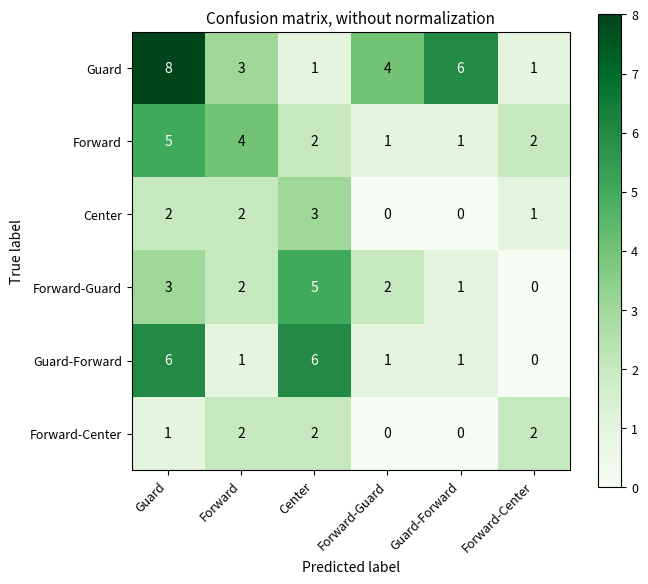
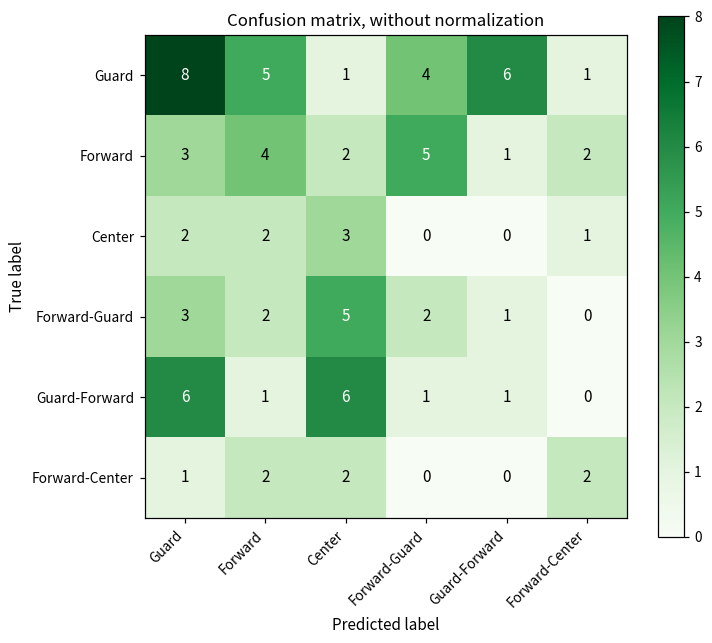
  {
    "Guard": {
      "Guard": 8,
-     "Forward": 3,
+     "Forward": 5,
      "Center": 1,
      "Forward-Guard": 4,
      "Guard-Forward": 6,
      "Forward-Center": 1
    },
    "Forward": {
-     "Guard": 5,
+     "Guard": 3,
      "Forward": 4,
      "Center": 2,
-     "Forward-Guard": 1,
+     "Forward-Guard": 5,
      "Guard-Forward": 1,
      "Forward-Center": 2
    },
    "Center": {
      "Guard": 2,
      "Forward": 2,
      "Center": 3,
      "Forward-Guard": 0,
      "Guard-Forward": 0,
      "Forward-Center": 1
    },
    "Forward-Guard": {
      "Guard": 3,
      "Forward": 2,
      "Center": 5,
      "Forward-Guard": 2,
      "Guard-Forward": 1,
      "Forward-Center": 0
    },
    "Guard-Forward": {
      "Guard": 6,
      "Forward": 1,
      "Center": 6,
      "Forward-Guard": 1,
      "Guard-Forward": 1,
      "Forward-Center": 0
    },
    "Forward-Center": {
      "Guard": 1,
      "Forward": 2,
      "Center": 2,
      "Forward-Guard": 0,
      "Guard-Forward": 0,
      "Forward-Center": 2
    }
  }
